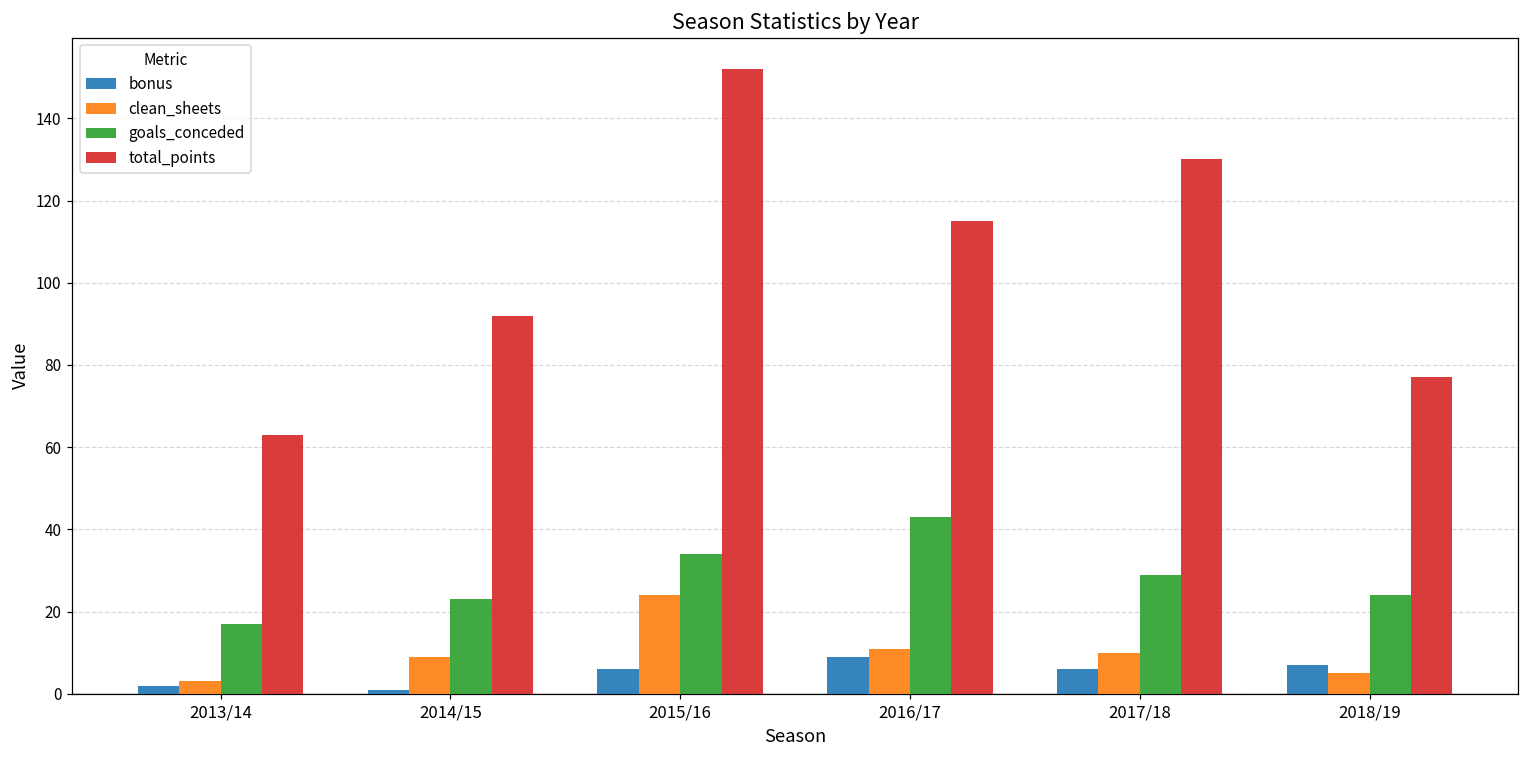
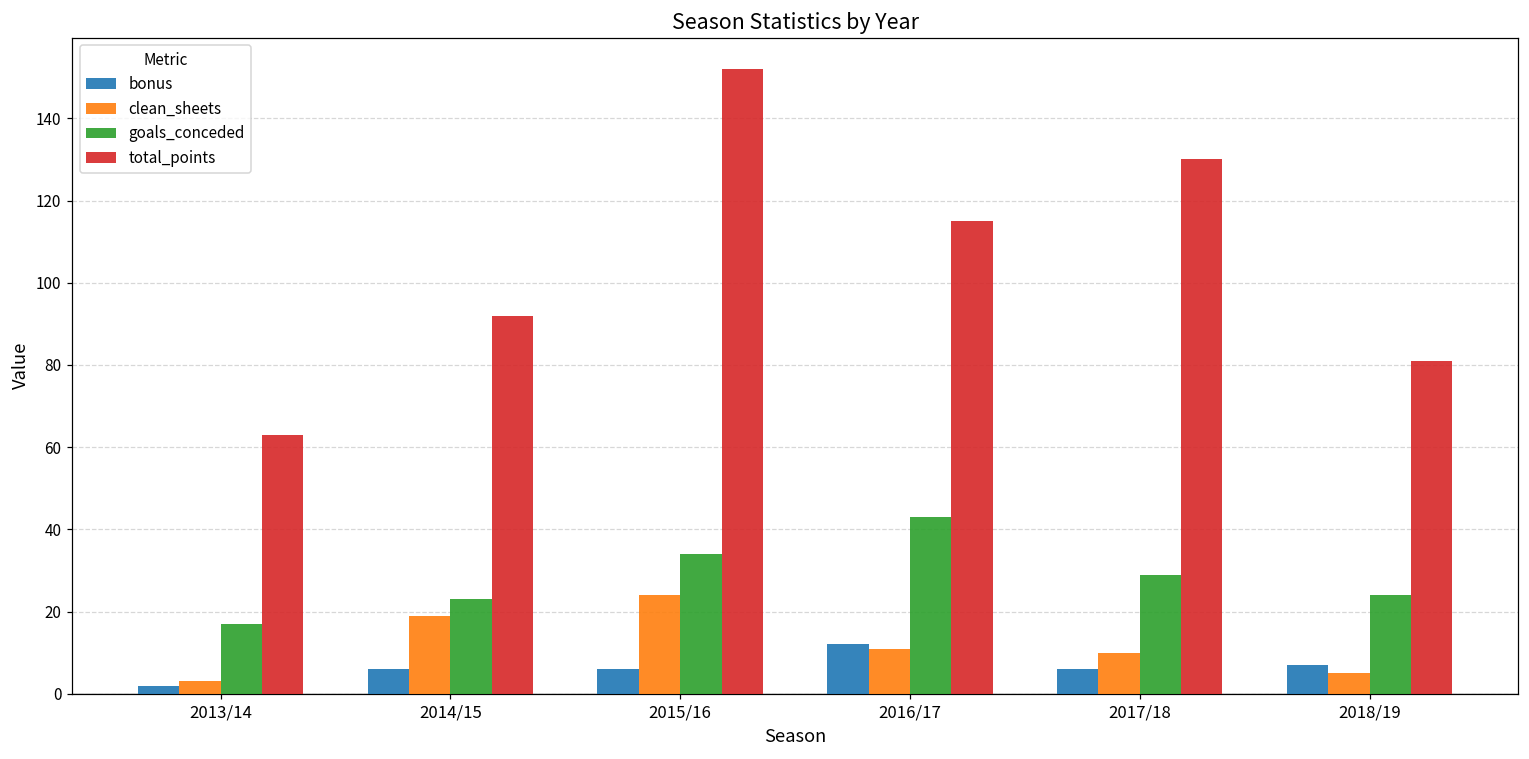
  {
    "bonus": {
      "2013/14": 2,
-     "2014/15": 1,
+     "2014/15": 6,
      "2015/16": 6,
-     "2016/17": 9,
+     "2016/17": 12,
      "2017/18": 6,
      "2018/19": 7
    },
    "clean_sheets": {
      "2013/14": 3,
-     "2014/15": 9,
+     "2014/15": 19,
      "2015/16": 24,
      "2016/17": 11,
      "2017/18": 10,
      "2018/19": 5
    },
    "goals_conceded": {
      "2013/14": 17,
      "2014/15": 23,
      "2015/16": 34,
      "2016/17": 43,
      "2017/18": 29,
      "2018/19": 24
    },
    "total_points": {
      "2013/14": 63,
      "2014/15": 92,
      "2015/16": 152,
      "2016/17": 115,
      "2017/18": 130,
-     "2018/19": 77
+     "2018/19": 81
    }
  }
